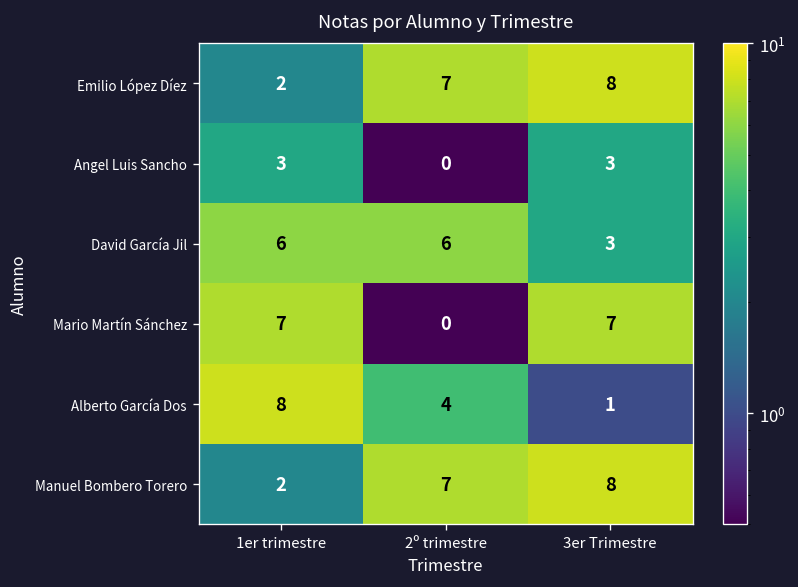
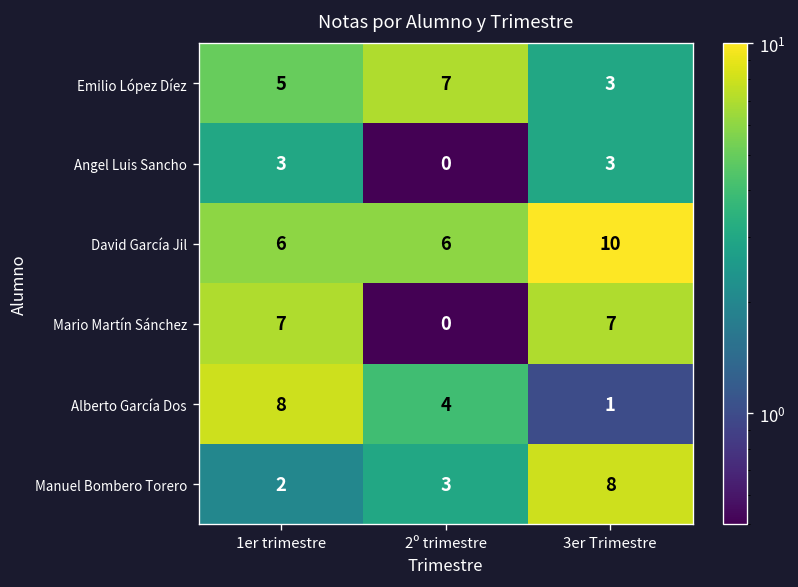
  {
    "Emilio López Díez": {
-     "1er trimestre": 2,
+     "1er trimestre": 5,
      "2º trimestre": 7,
-     "3er Trimestre": 8
+     "3er Trimestre": 3
    },
    "Angel Luis Sancho": {
      "1er trimestre": 3,
      "2º trimestre": 0,
      "3er Trimestre": 3
    },
    "David García Jil": {
      "1er trimestre": 6,
      "2º trimestre": 6,
-     "3er Trimestre": 3
+     "3er Trimestre": 10
    },
    "Mario Martín Sánchez": {
      "1er trimestre": 7,
      "2º trimestre": 0,
      "3er Trimestre": 7
    },
    "Alberto García Dos": {
      "1er trimestre": 8,
      "2º trimestre": 4,
      "3er Trimestre": 1
    },
    "Manuel Bombero Torero": {
      "1er trimestre": 2,
-     "2º trimestre": 7,
+     "2º trimestre": 3,
      "3er Trimestre": 8
    }
  }
